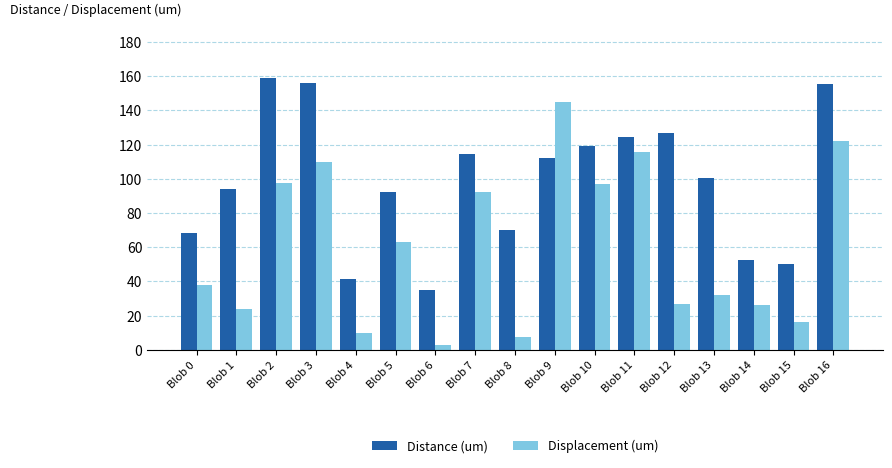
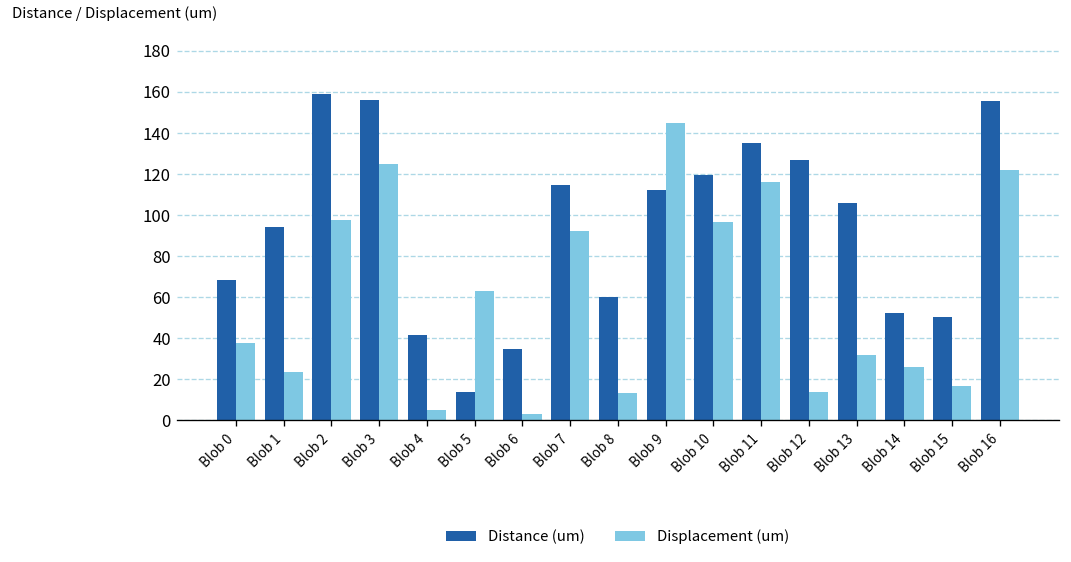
  {
    "Distance (um)": {
      "Blob 0": 68,
      "Blob 1": 94,
      "Blob 2": 159,
      "Blob 3": 156,
      "Blob 4": 42,
-     "Blob 5": 92,
+     "Blob 5": 14,
      "Blob 6": 35,
      "Blob 7": 115,
-     "Blob 8": 70,
+     "Blob 8": 60,
      "Blob 9": 112,
      "Blob 10": 119,
-     "Blob 11": 125,
+     "Blob 11": 135,
      "Blob 12": 127,
-     "Blob 13": 101,
+     "Blob 13": 106,
      "Blob 14": 52,
      "Blob 15": 50,
      "Blob 16": 155
    },
    "Displacement (um)": {
      "Blob 0": 38,
      "Blob 1": 24,
      "Blob 2": 97,
-     "Blob 3": 110,
-     "Blob 4": 10,
+     "Blob 3": 125,
+     "Blob 4": 5,
      "Blob 5": 63,
      "Blob 6": 3,
      "Blob 7": 92,
-     "Blob 8": 8,
+     "Blob 8": 13,
      "Blob 9": 145,
      "Blob 10": 97,
      "Blob 11": 116,
-     "Blob 12": 27,
+     "Blob 12": 14,
      "Blob 13": 32,
      "Blob 14": 26,
      "Blob 15": 17,
      "Blob 16": 122
    }
  }
